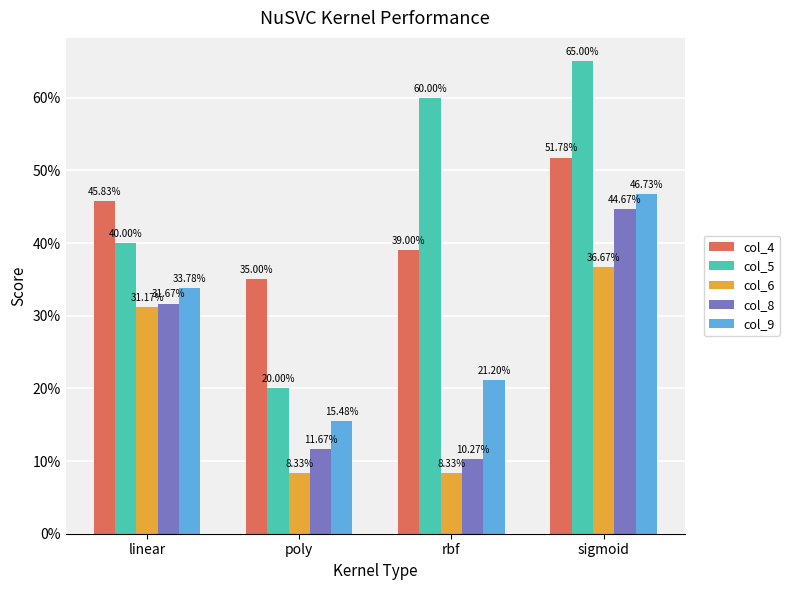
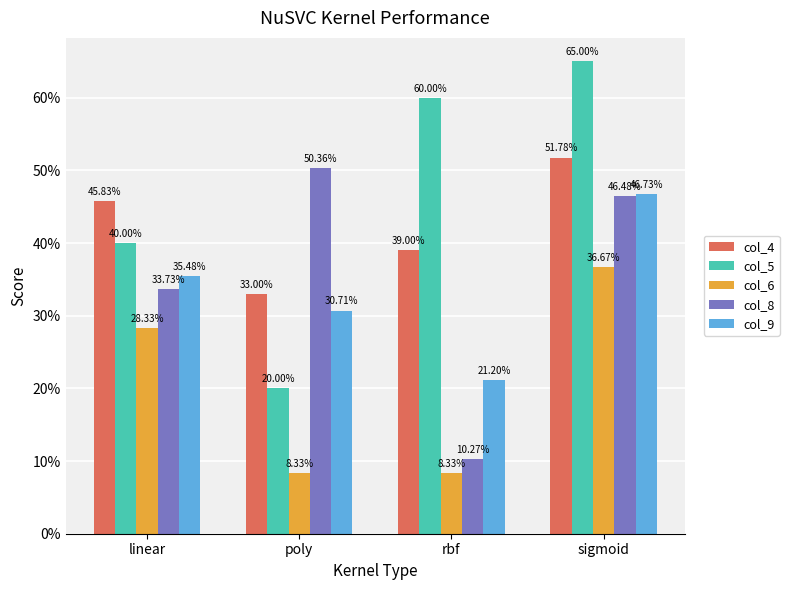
  {
    "col_4": {
      "linear": "45.83%",
-     "poly": "35.00%",
+     "poly": "33.00%",
      "rbf": "39.00%",
      "sigmoid": "51.78%"
    },
    "col_5": {
      "linear": "40.00%",
      "poly": "20.00%",
      "rbf": "60.00%",
      "sigmoid": "65.00%"
    },
    "col_6": {
-     "linear": "31.17%",
+     "linear": "28.33%",
      "poly": "8.33%",
      "rbf": "8.33%",
      "sigmoid": "36.67%"
    },
    "col_8": {
-     "linear": "31.67%",
-     "poly": "11.67%",
+     "linear": "33.73%",
+     "poly": "50.36%",
      "rbf": "10.27%",
-     "sigmoid": "44.67%"
+     "sigmoid": "46.48%"
    },
    "col_9": {
-     "linear": "33.78%",
-     "poly": "15.48%",
+     "linear": "35.48%",
+     "poly": "30.71%",
      "rbf": "21.20%",
      "sigmoid": "46.73%"
    }
  }
